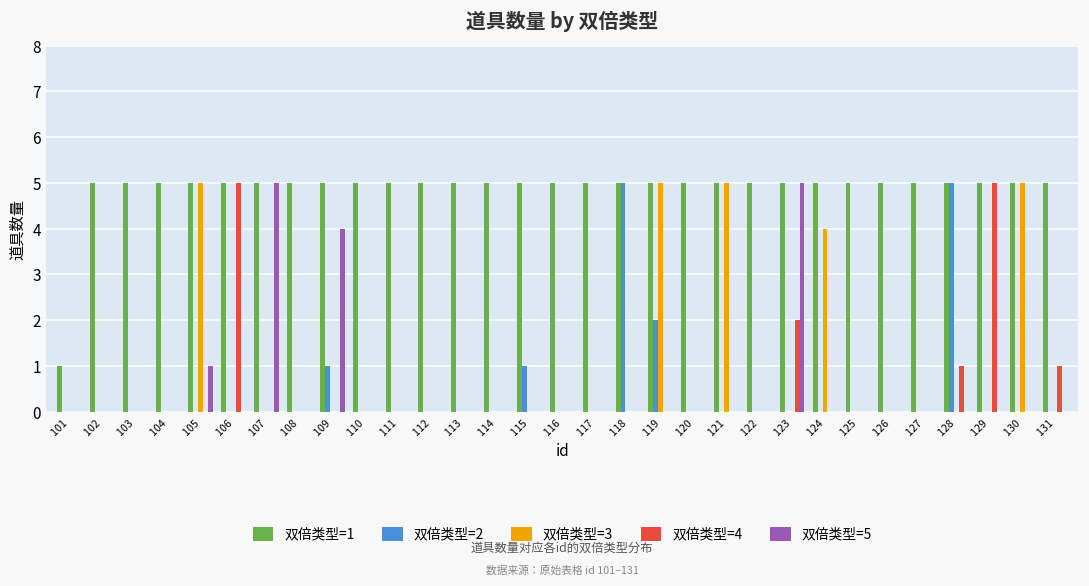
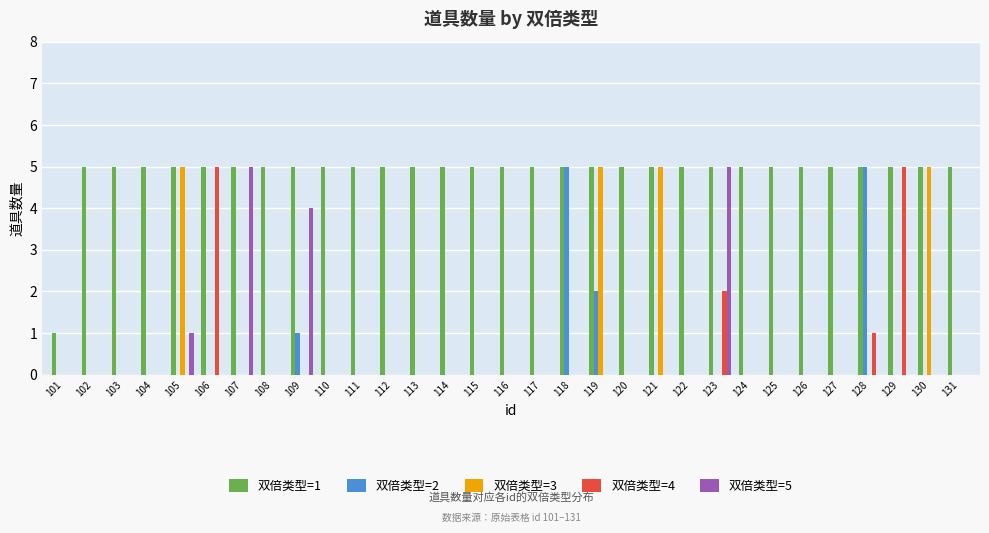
  {
    "双倍类型=1": {
      "101": 1,
      "102": 5,
      "103": 5,
      "104": 5,
      "105": 5,
      "106": 5,
      "107": 5,
      "108": 5,
      "109": 5,
      "110": 5,
      "111": 5,
      "112": 5,
      "113": 5,
      "114": 5,
      "115": 5,
      "116": 5,
      "117": 5,
      "118": 5,
      "119": 5,
      "120": 5,
      "121": 5,
      "122": 5,
      "123": 5,
      "124": 5,
      "125": 5,
      "126": 5,
      "127": 5,
      "128": 5,
      "129": 5,
      "130": 5,
      "131": 5
    },
    "双倍类型=2": {
      "101": 0,
      "102": 0,
      "103": 0,
      "104": 0,
      "105": 0,
      "106": 0,
      "107": 0,
      "108": 0,
      "109": 1,
      "110": 0,
      "111": 0,
      "112": 0,
      "113": 0,
      "114": 0,
-     "115": 1,
+     "115": 0,
      "116": 0,
      "117": 0,
      "118": 5,
      "119": 2,
      "120": 0,
      "121": 0,
      "122": 0,
      "123": 0,
      "124": 0,
      "125": 0,
      "126": 0,
      "127": 0,
      "128": 5,
      "129": 0,
      "130": 0,
      "131": 0
    },
    "双倍类型=3": {
      "101": 0,
      "102": 0,
      "103": 0,
      "104": 0,
      "105": 5,
      "106": 0,
      "107": 0,
      "108": 0,
      "109": 0,
      "110": 0,
      "111": 0,
      "112": 0,
      "113": 0,
      "114": 0,
      "115": 0,
      "116": 0,
      "117": 0,
      "118": 0,
      "119": 5,
      "120": 0,
      "121": 5,
      "122": 0,
      "123": 0,
-     "124": 4,
+     "124": 0,
      "125": 0,
      "126": 0,
      "127": 0,
      "128": 0,
      "129": 0,
      "130": 5,
      "131": 0
    },
    "双倍类型=4": {
      "101": 0,
      "102": 0,
      "103": 0,
      "104": 0,
      "105": 0,
      "106": 5,
      "107": 0,
      "108": 0,
      "109": 0,
      "110": 0,
      "111": 0,
      "112": 0,
      "113": 0,
      "114": 0,
      "115": 0,
      "116": 0,
      "117": 0,
      "118": 0,
      "119": 0,
      "120": 0,
      "121": 0,
      "122": 0,
      "123": 2,
      "124": 0,
      "125": 0,
      "126": 0,
      "127": 0,
      "128": 1,
      "129": 5,
      "130": 0,
-     "131": 1
+     "131": 0
    },
    "双倍类型=5": {
      "101": 0,
      "102": 0,
      "103": 0,
      "104": 0,
      "105": 1,
      "106": 0,
      "107": 5,
      "108": 0,
      "109": 4,
      "110": 0,
      "111": 0,
      "112": 0,
      "113": 0,
      "114": 0,
      "115": 0,
      "116": 0,
      "117": 0,
      "118": 0,
      "119": 0,
      "120": 0,
      "121": 0,
      "122": 0,
      "123": 5,
      "124": 0,
      "125": 0,
      "126": 0,
      "127": 0,
      "128": 0,
      "129": 0,
      "130": 0,
      "131": 0
    }
  }
